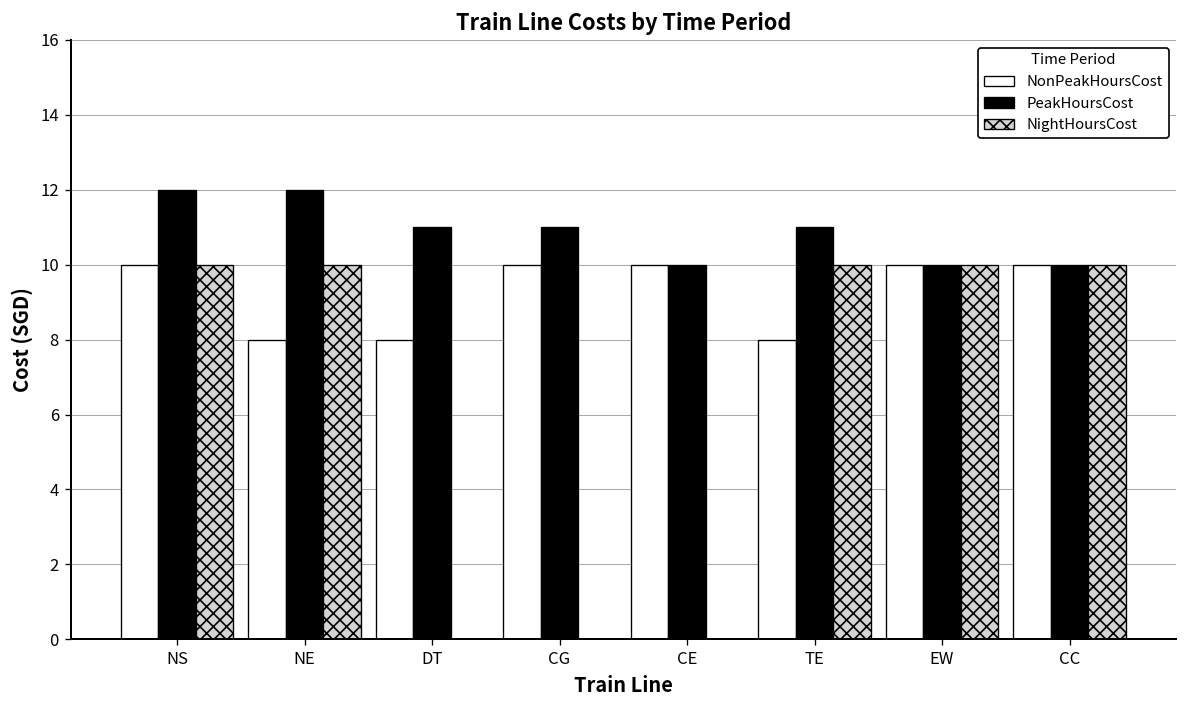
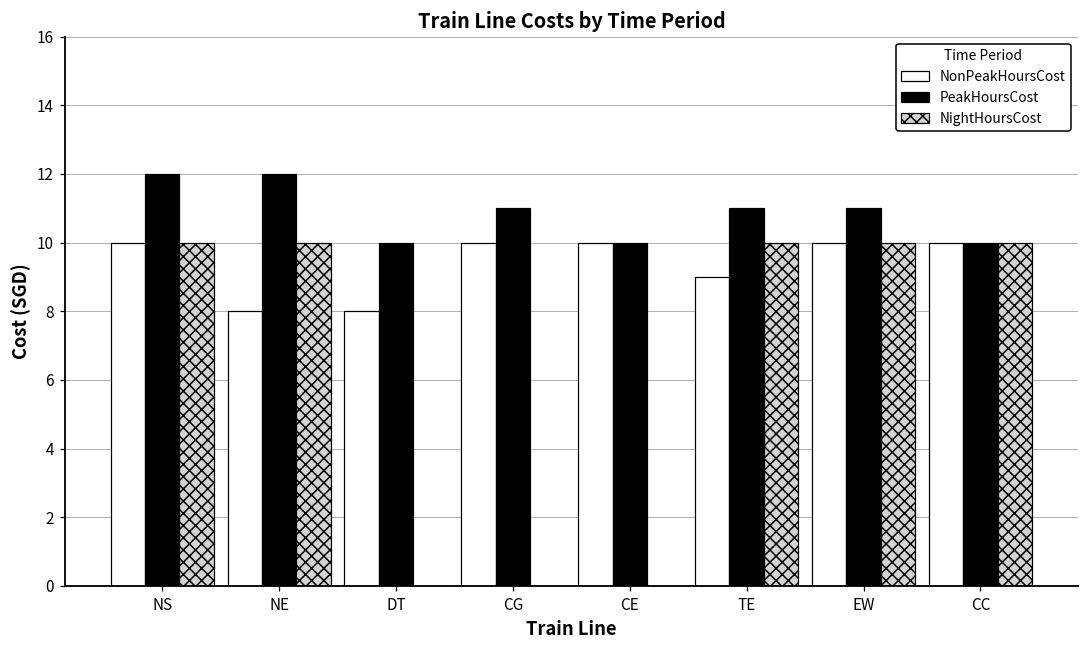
  {
    "NonPeakHoursCost": {
      "NS": 10,
      "NE": 8,
      "DT": 8,
      "CG": 10,
      "CE": 10,
-     "TE": 8,
+     "TE": 9,
      "EW": 10,
      "CC": 10
    },
    "PeakHoursCost": {
      "NS": 12,
      "NE": 12,
-     "DT": 11,
+     "DT": 10,
      "CG": 11,
      "CE": 10,
      "TE": 11,
-     "EW": 10,
+     "EW": 11,
      "CC": 10
    },
    "NightHoursCost": {
      "NS": 10,
      "NE": 10,
      "DT": 0,
      "CG": 0,
      "CE": 0,
      "TE": 10,
      "EW": 10,
      "CC": 10
    }
  }
